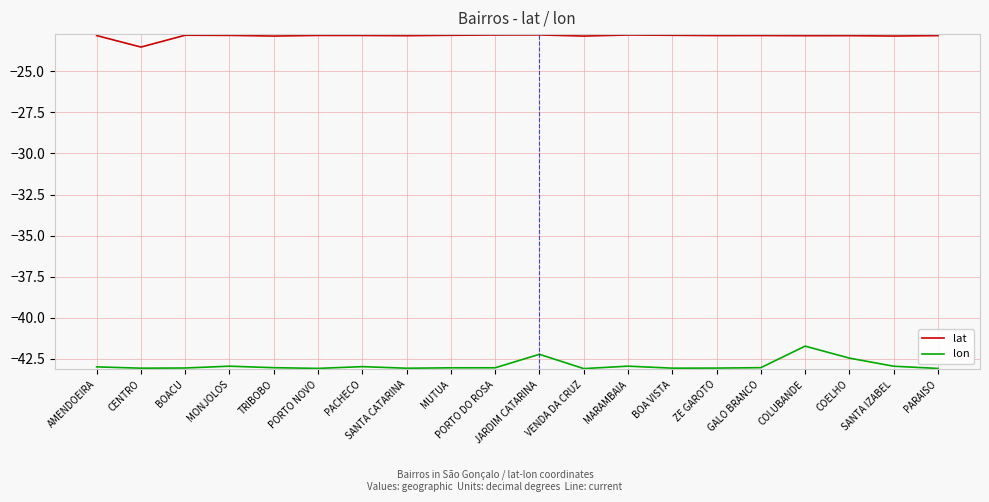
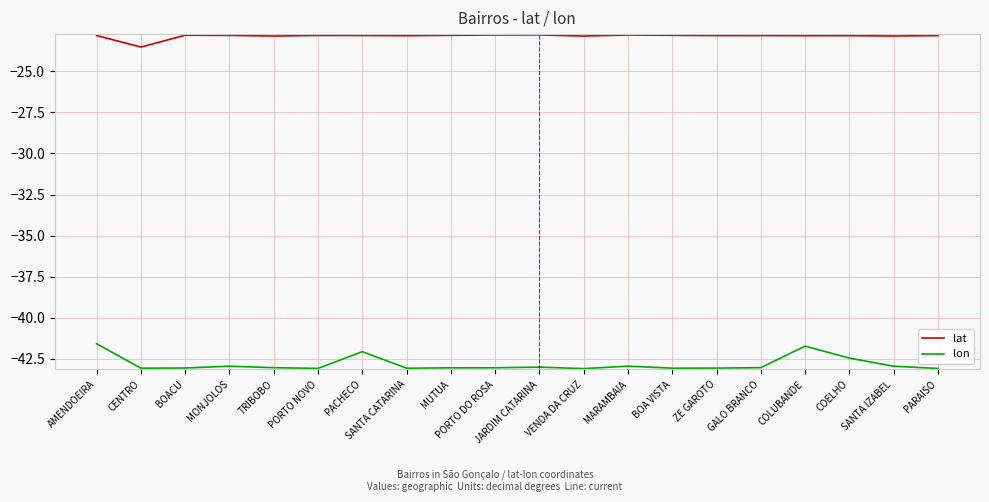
  {
    "lat": {
      "AMENDOEIRA": -22.8,
      "CENTRO": -23.5,
      "BOACU": -22.8,
      "MONJOLOS": -22.8,
      "TRIBOBO": -22.9,
      "PORTO NOVO": -22.8,
      "PACHECO": -22.8,
      "SANTA CATARINA": -22.8,
      "MUTUA": -22.8,
      "PORTO DO ROSA": -22.8,
      "JARDIM CATARINA": -22.8,
      "VENDA DA CRUZ": -22.9,
      "MARAMBAIA": -22.8,
      "BOA VISTA": -22.8,
      "ZE GAROTO": -22.8,
      "GALO BRANCO": -22.8,
      "COLUBANDE": -22.8,
      "COELHO": -22.8,
      "SANTA IZABEL": -22.9,
      "PARAISO": -22.8
    },
    "lon": {
-     "AMENDOEIRA": -43.0,
+     "AMENDOEIRA": -41.6,
      "CENTRO": -43.1,
      "BOACU": -43.1,
      "MONJOLOS": -42.9,
      "TRIBOBO": -43.0,
      "PORTO NOVO": -43.1,
-     "PACHECO": -43.0,
+     "PACHECO": -42.1,
      "SANTA CATARINA": -43.1,
      "MUTUA": -43.0,
      "PORTO DO ROSA": -43.0,
-     "JARDIM CATARINA": -42.2,
+     "JARDIM CATARINA": -43.0,
      "VENDA DA CRUZ": -43.1,
      "MARAMBAIA": -42.9,
      "BOA VISTA": -43.1,
      "ZE GAROTO": -43.1,
      "GALO BRANCO": -43.0,
      "COLUBANDE": -41.7,
      "COELHO": -42.5,
      "SANTA IZABEL": -42.9,
      "PARAISO": -43.1
    }
  }
